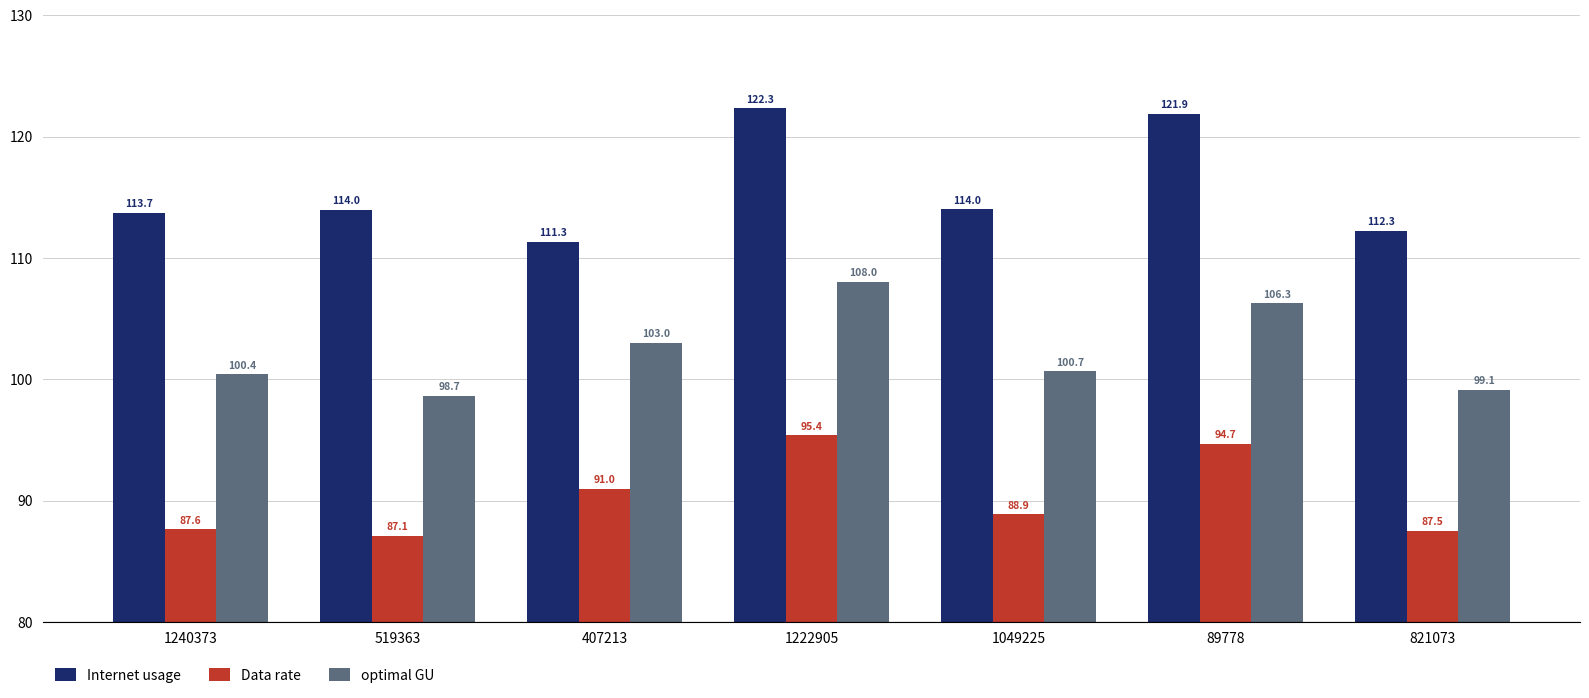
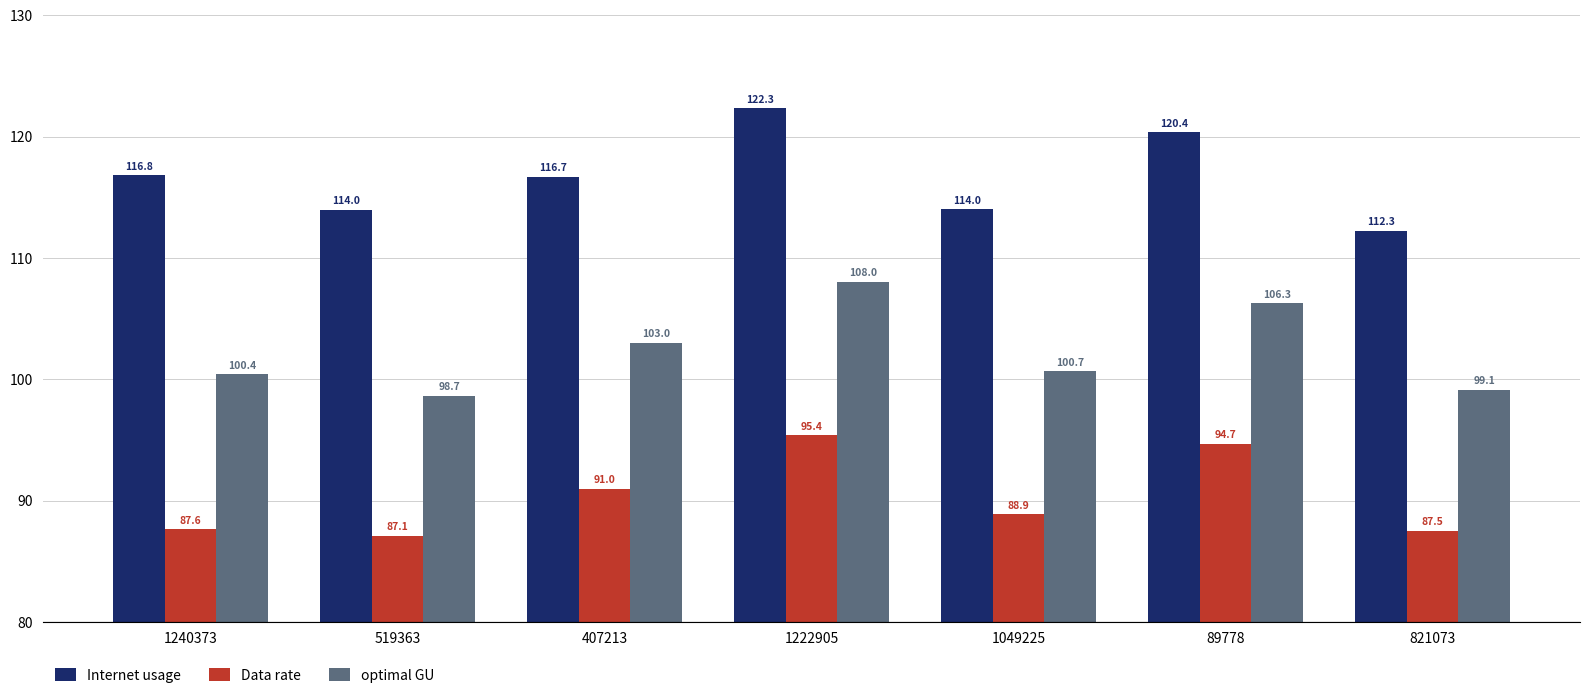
  {
    "Internet usage": {
-     "1240373": 113.7,
+     "1240373": 116.8,
      "519363": 114.0,
-     "407213": 111.3,
+     "407213": 116.7,
      "1222905": 122.3,
      "1049225": 114.0,
-     "89778": 121.9,
+     "89778": 120.4,
      "821073": 112.3
    },
    "Data rate": {
      "1240373": 87.6,
      "519363": 87.1,
      "407213": 91.0,
      "1222905": 95.4,
      "1049225": 88.9,
      "89778": 94.7,
      "821073": 87.5
    },
    "optimal GU": {
      "1240373": 100.4,
      "519363": 98.7,
      "407213": 103.0,
      "1222905": 108.0,
      "1049225": 100.7,
      "89778": 106.3,
      "821073": 99.1
    }
  }
